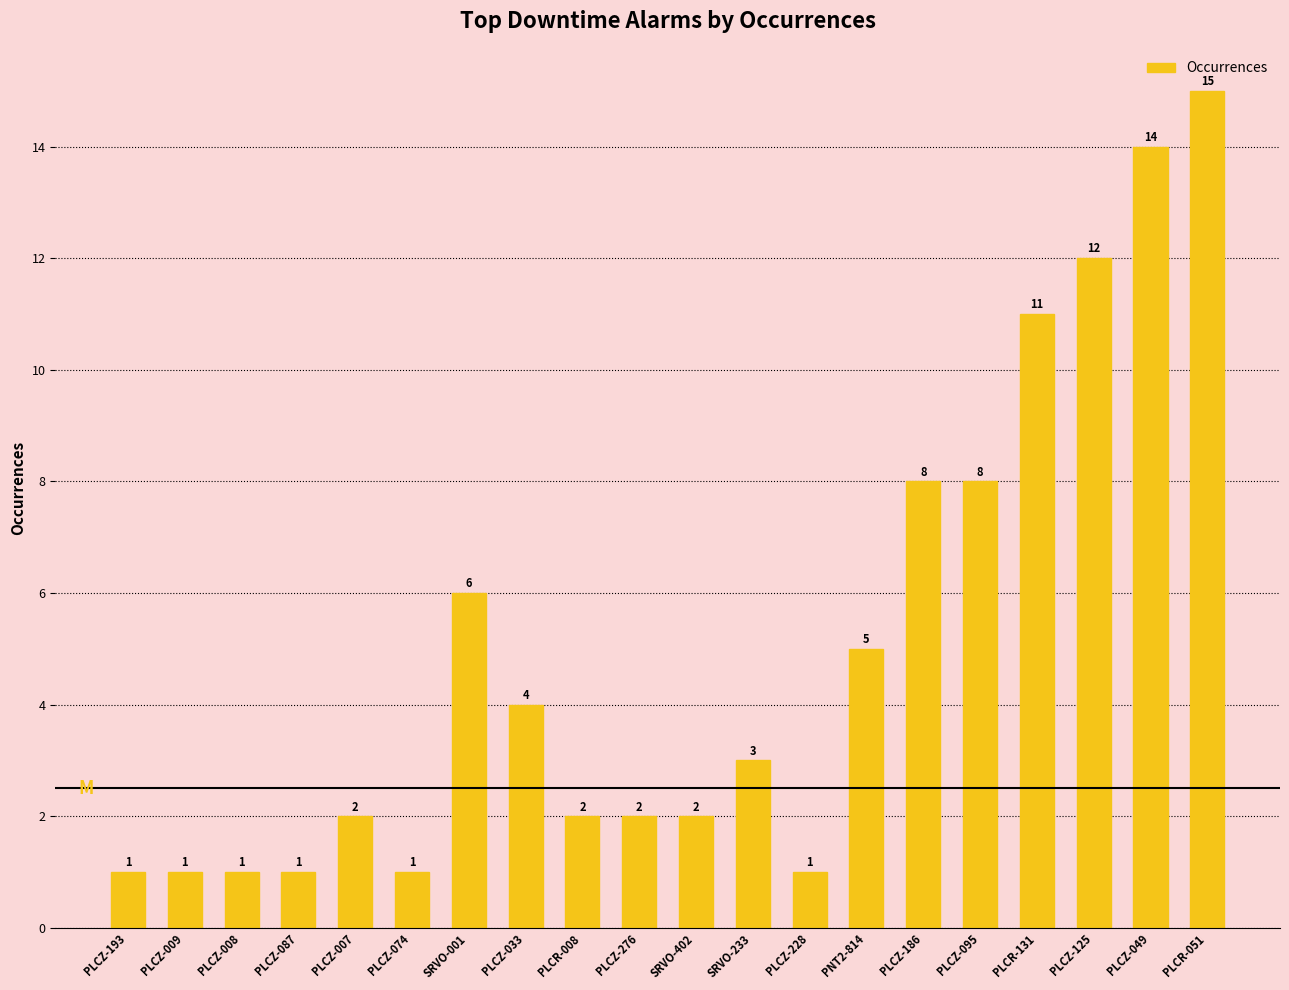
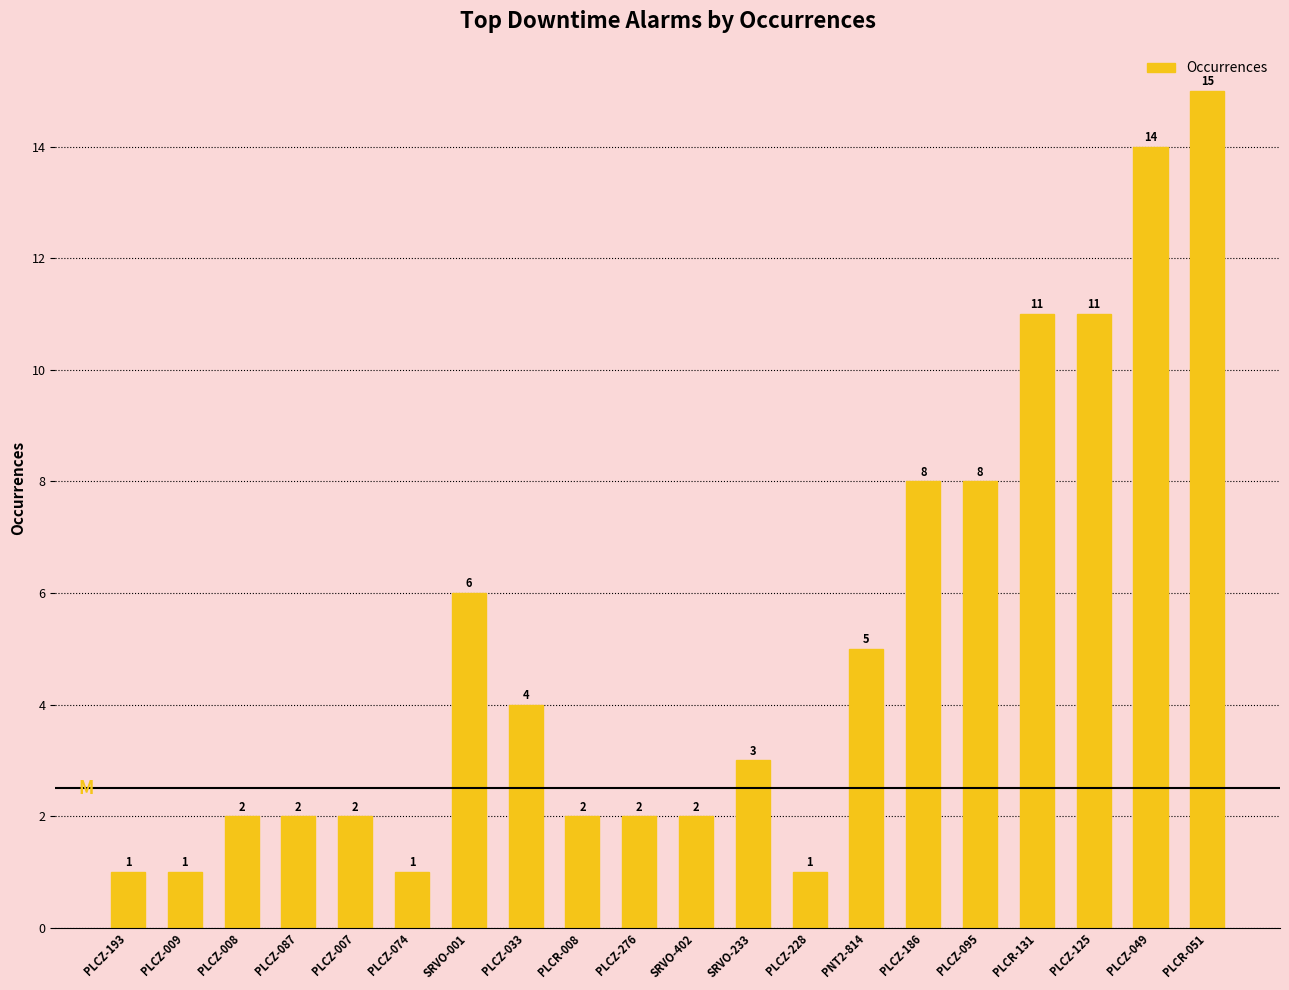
  {
    "PLCZ-193": 1,
    "PLCZ-009": 1,
-   "PLCZ-008": 1,
-   "PLCZ-087": 1,
+   "PLCZ-008": 2,
+   "PLCZ-087": 2,
    "PLCZ-007": 2,
    "PLCZ-074": 1,
    "SRVO-001": 6,
    "PLCZ-033": 4,
    "PLCR-008": 2,
    "PLCZ-276": 2,
    "SRVO-402": 2,
    "SRVO-233": 3,
    "PLCZ-228": 1,
    "PNT2-814": 5,
    "PLCZ-186": 8,
    "PLCZ-095": 8,
    "PLCR-131": 11,
-   "PLCZ-125": 12,
+   "PLCZ-125": 11,
    "PLCZ-049": 14
  }
